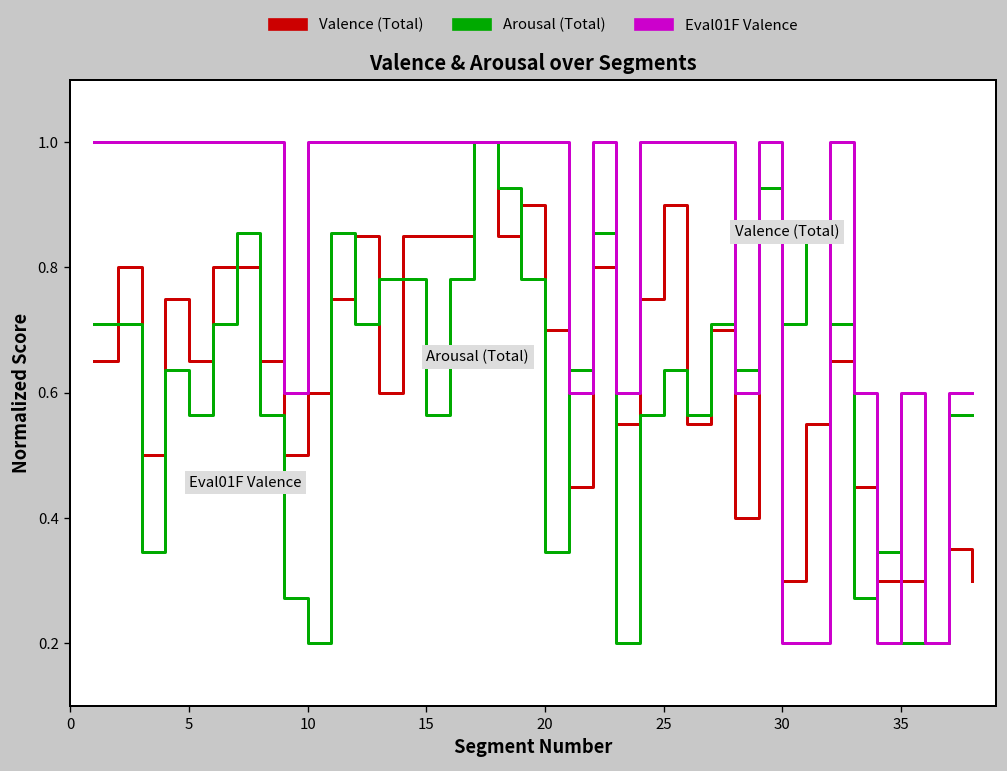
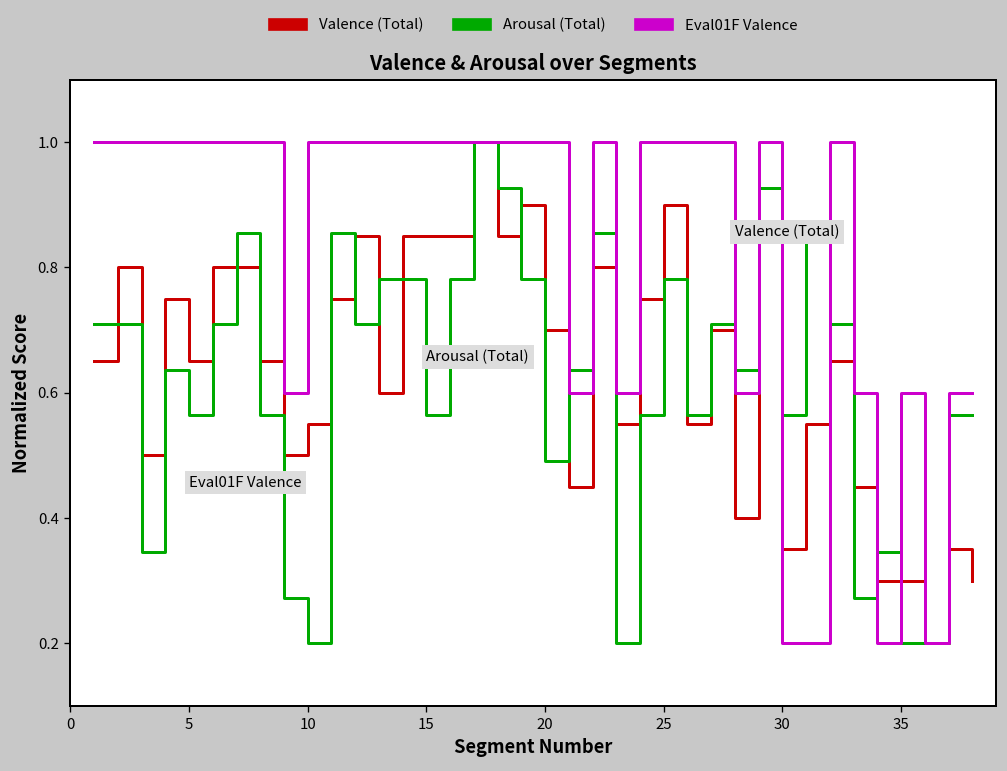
  {
    "Valence (Total)": {
      "5": 0.65,
-     "10": 0.60,
+     "10": 0.55,
      "15": 0.85,
      "20": 0.70,
      "25": 0.90,
-     "30": 0.30,
+     "30": 0.35,
      "35": 0.30
    },
    "Arousal (Total)": {
      "5": 0.56,
      "10": 0.20,
      "15": 0.56,
-     "20": 0.35,
-     "25": 0.64,
-     "30": 0.71,
+     "20": 0.49,
+     "25": 0.78,
+     "30": 0.56,
      "35": 0.20
    },
    "Eval01F Valence": {
      "5": 1.00,
      "10": 1.00,
      "15": 1.00,
      "20": 1.00,
      "25": 1.00,
      "30": 0.20,
      "35": 0.60
    }
  }
